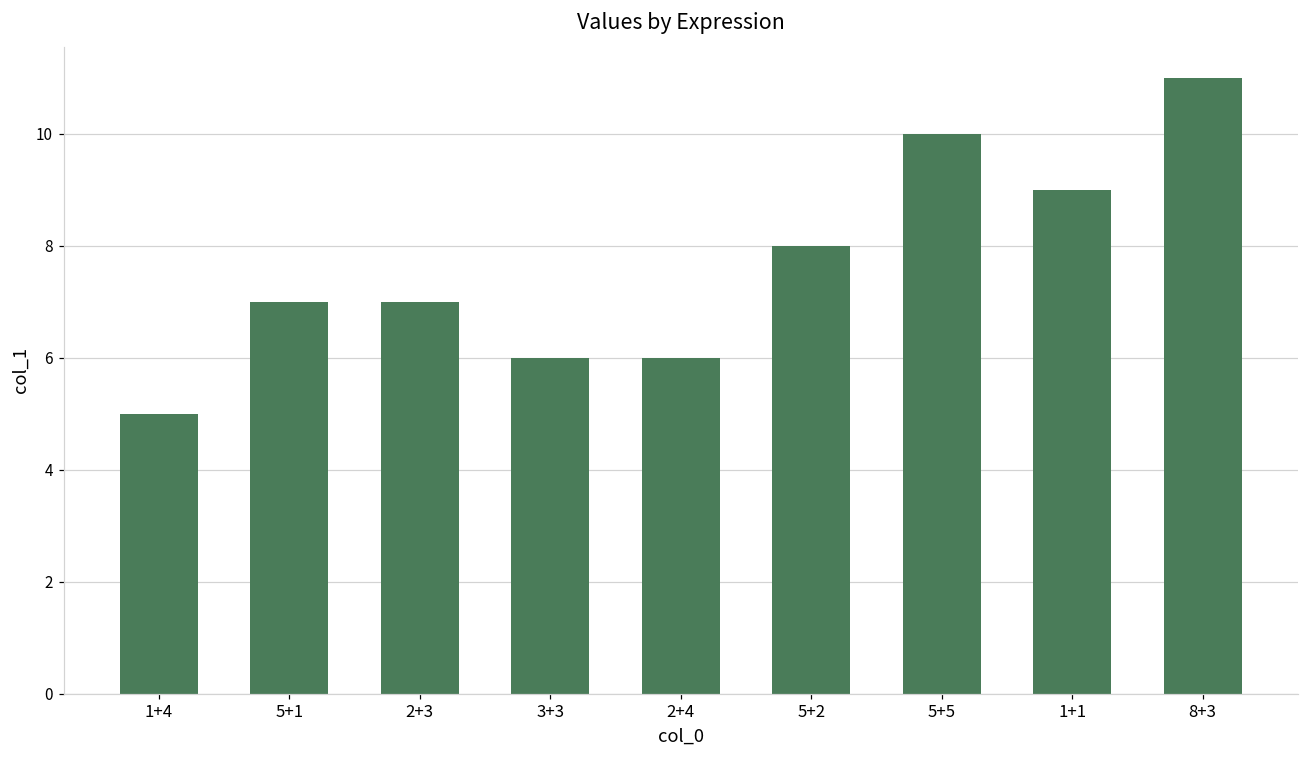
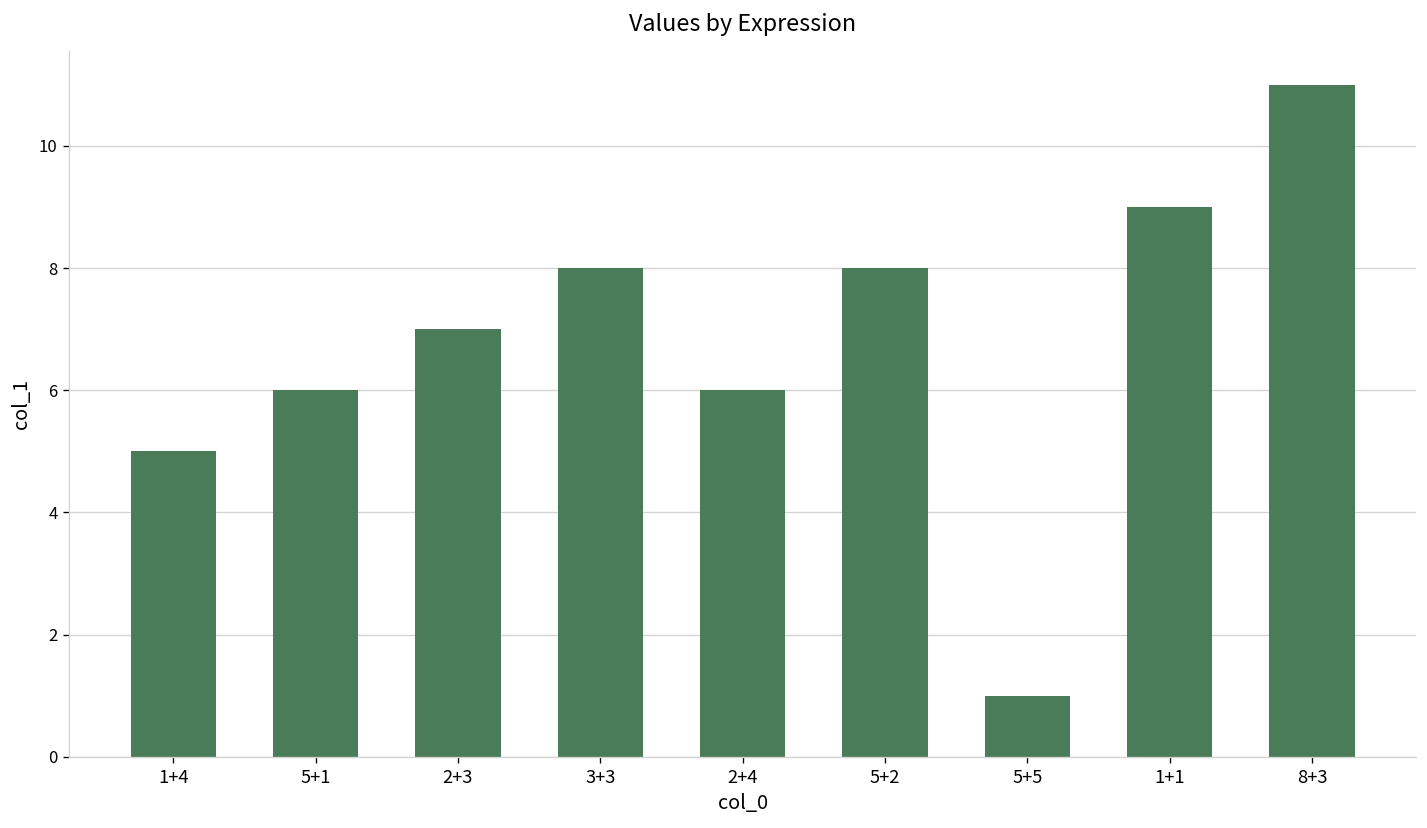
  {
    "1+4": 5,
-   "5+1": 7,
+   "5+1": 6,
    "2+3": 7,
-   "3+3": 6,
+   "3+3": 8,
    "2+4": 6,
    "5+2": 8,
-   "5+5": 10,
+   "5+5": 1,
    "1+1": 9,
    "8+3": 11
  }
